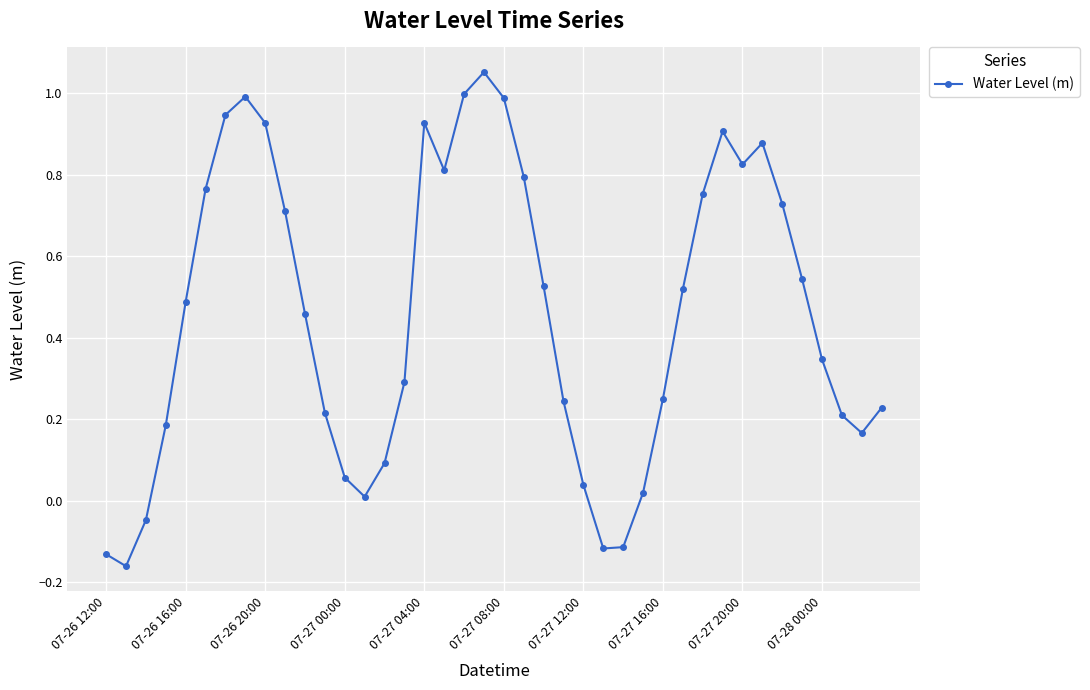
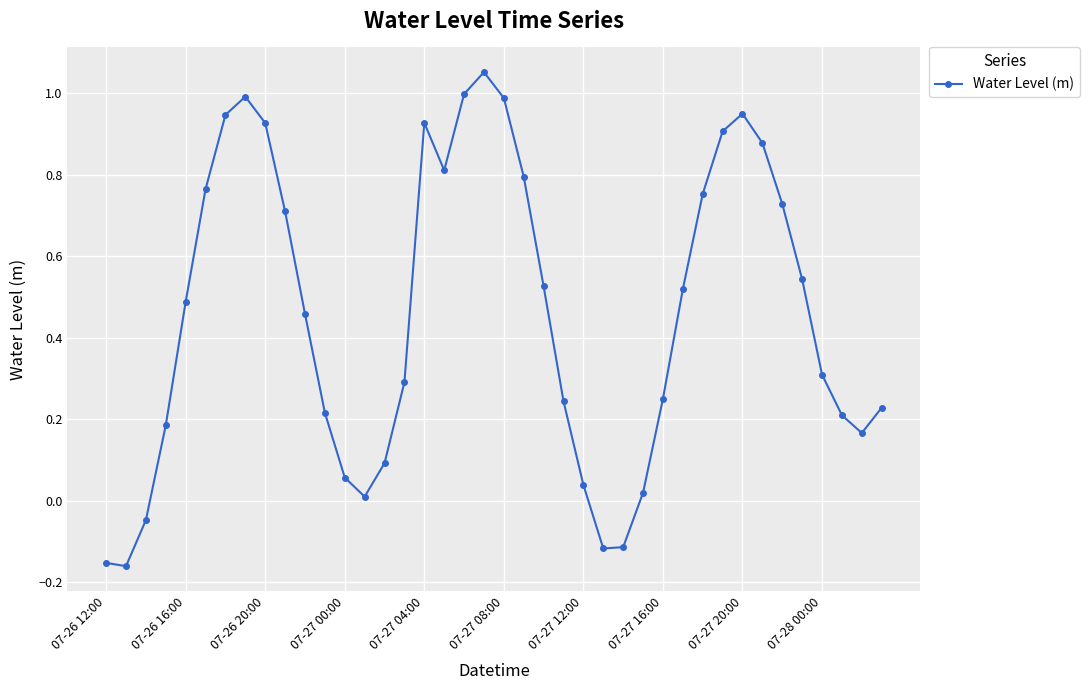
  {
-   "07-26 12:00": -0.13,
+   "07-26 12:00": -0.15,
    "07-26 16:00": 0.49,
    "07-26 20:00": 0.93,
    "07-27 00:00": 0.06,
    "07-27 04:00": 0.93,
    "07-27 08:00": 0.99,
    "07-27 12:00": 0.04,
    "07-27 16:00": 0.25,
-   "07-27 20:00": 0.83,
-   "07-28 00:00": 0.35
+   "07-27 20:00": 0.95,
+   "07-28 00:00": 0.31
  }
